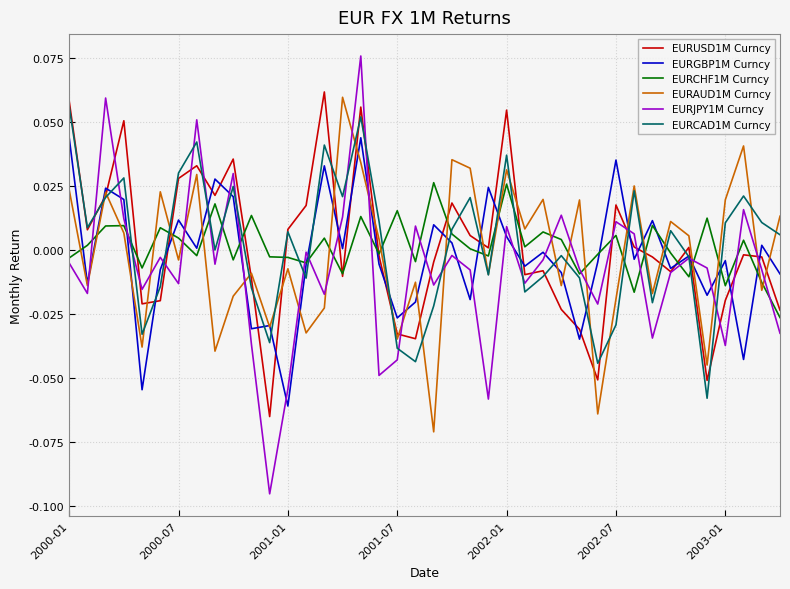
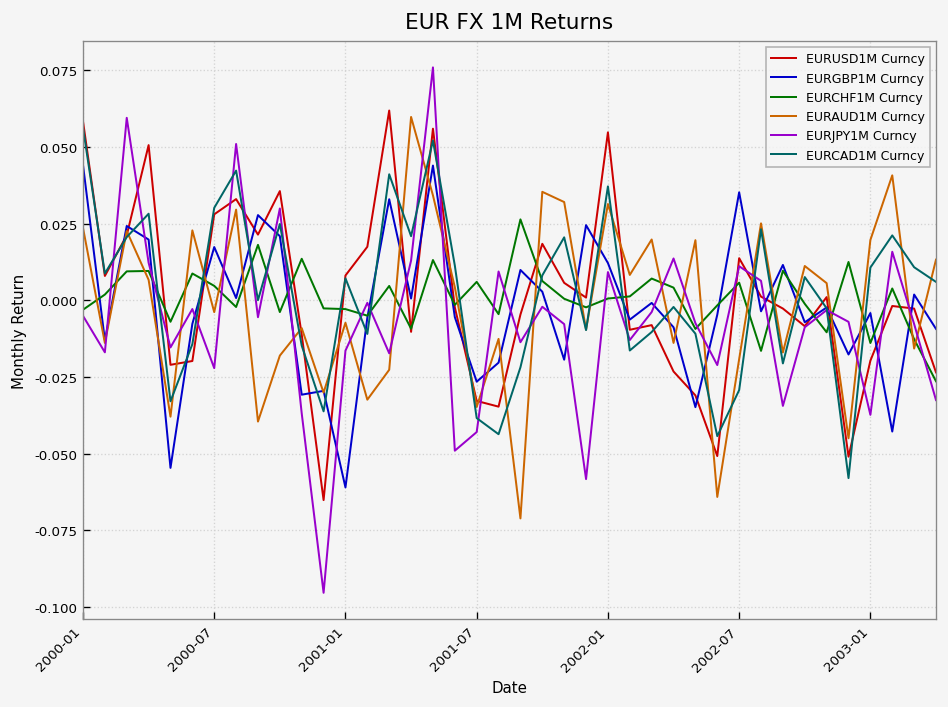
  {
    "EURUSD1M Curncy": {
      "2000-01": 0.058,
      "2000-07": 0.028,
      "2001-07": -0.033,
      "2002-01": 0.055,
-     "2002-07": 0.018,
+     "2002-07": 0.014,
      "2003-01": -0.020
    },
    "EURGBP1M Curncy": {
      "2000-01": 0.044,
-     "2000-07": 0.012,
+     "2000-07": 0.017,
      "2001-01": -0.061,
      "2001-07": -0.027,
-     "2002-01": 0.005,
+     "2002-01": 0.012,
      "2002-07": 0.035,
      "2003-01": -0.004
    },
    "EURCHF1M Curncy": {
      "2000-01": -0.003,
      "2000-07": 0.005,
      "2001-01": -0.003,
-     "2001-07": 0.015,
-     "2002-01": 0.026,
+     "2001-07": 0.006,
+     "2002-01": 0.001,
      "2002-07": 0.006,
      "2003-01": -0.014
    },
    "EURAUD1M Curncy": {
      "2000-01": 0.024,
      "2000-07": -0.004,
      "2001-01": -0.007,
      "2001-07": -0.035,
      "2002-01": 0.031,
      "2002-07": -0.019,
      "2003-01": 0.020
    },
    "EURJPY1M Curncy": {
      "2000-01": -0.005,
-     "2000-07": -0.013,
-     "2001-01": -0.054,
+     "2000-07": -0.022,
+     "2001-01": -0.016,
      "2001-07": -0.043,
      "2002-01": 0.009,
      "2002-07": 0.011,
      "2003-01": -0.037
    },
    "EURCAD1M Curncy": {
      "2000-01": 0.056,
      "2000-07": 0.030,
      "2001-07": -0.038,
      "2002-01": 0.037,
      "2002-07": -0.029,
      "2003-01": 0.011
    }
  }
